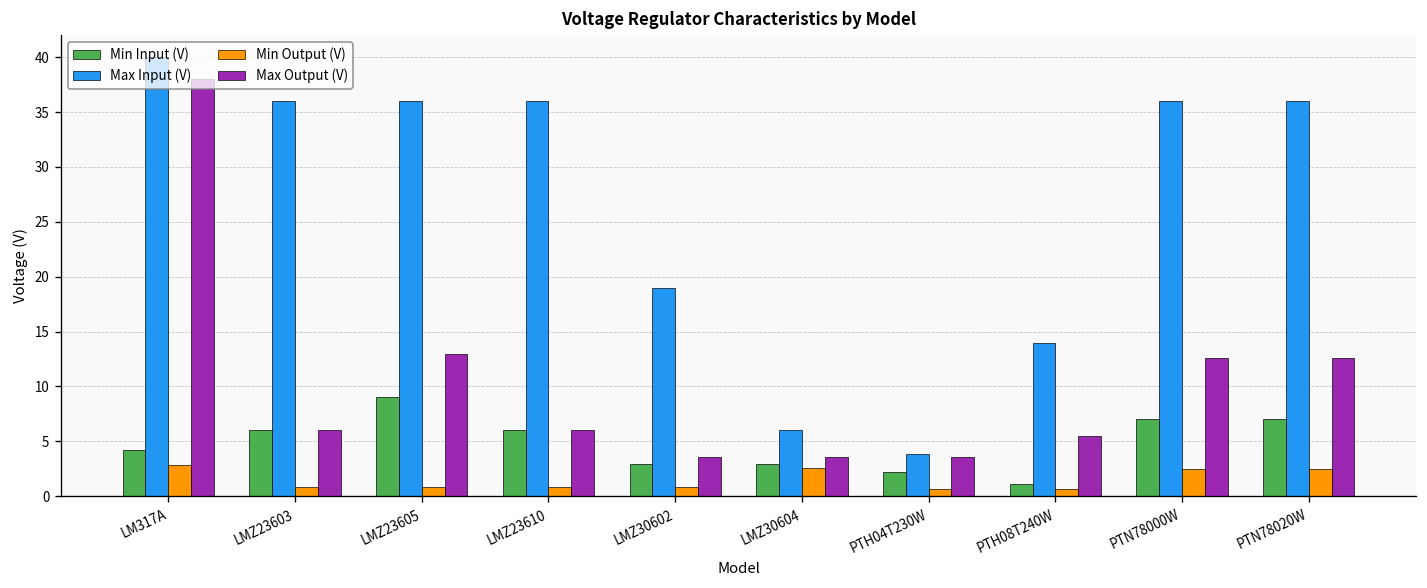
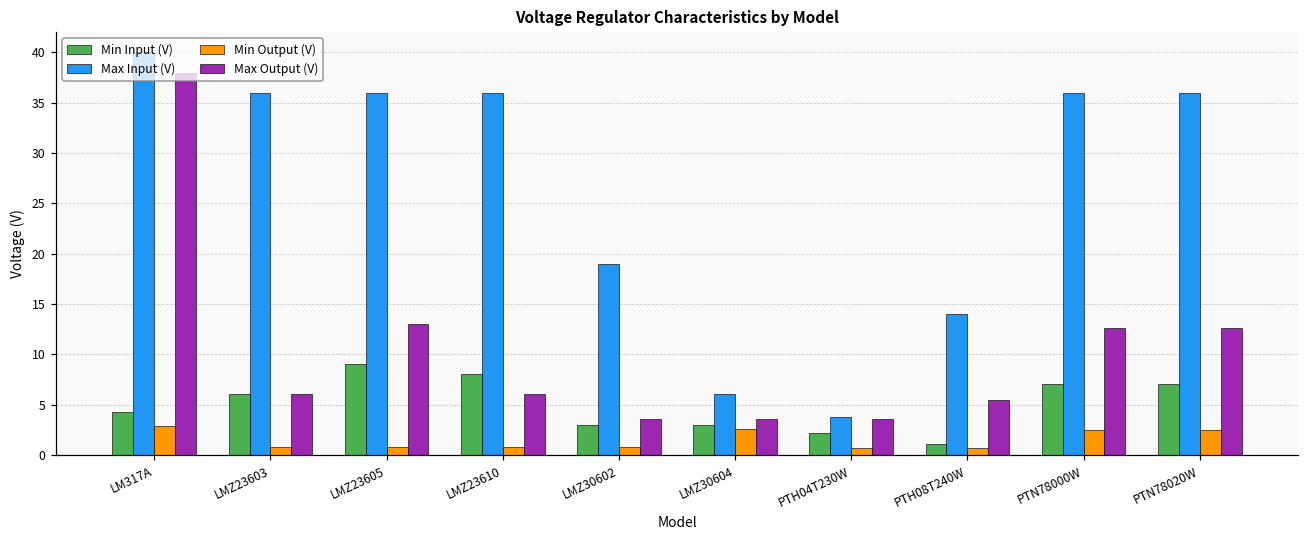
  {
    "Min Input (V)": {
      "LM317A": 4,
      "LMZ23603": 6,
      "LMZ23605": 9,
-     "LMZ23610": 6,
+     "LMZ23610": 8,
      "LMZ30602": 3,
      "LMZ30604": 3,
      "PTH04T230W": 2,
      "PTH08T240W": 1,
      "PTN78000W": 7,
      "PTN78020W": 7
    },
    "Max Input (V)": {
      "LMZ23603": 36,
      "LMZ23605": 36,
      "LMZ23610": 36,
      "LMZ30602": 19,
      "LMZ30604": 6,
      "PTH04T230W": 4,
      "PTH08T240W": 14,
      "PTN78000W": 36,
      "PTN78020W": 36
    },
    "Min Output (V)": {
      "LM317A": 3,
      "LMZ23603": 1,
      "LMZ23605": 1,
      "LMZ23610": 1,
      "LMZ30602": 1,
      "LMZ30604": 3,
      "PTH04T230W": 1,
      "PTH08T240W": 1,
      "PTN78000W": 3,
      "PTN78020W": 3
    },
    "Max Output (V)": {
      "LMZ23603": 6,
      "LMZ23605": 13,
      "LMZ23610": 6,
      "LMZ30602": 4,
      "LMZ30604": 4,
      "PTH04T230W": 4,
      "PTH08T240W": 6,
      "PTN78000W": 13,
      "PTN78020W": 13
    }
  }
